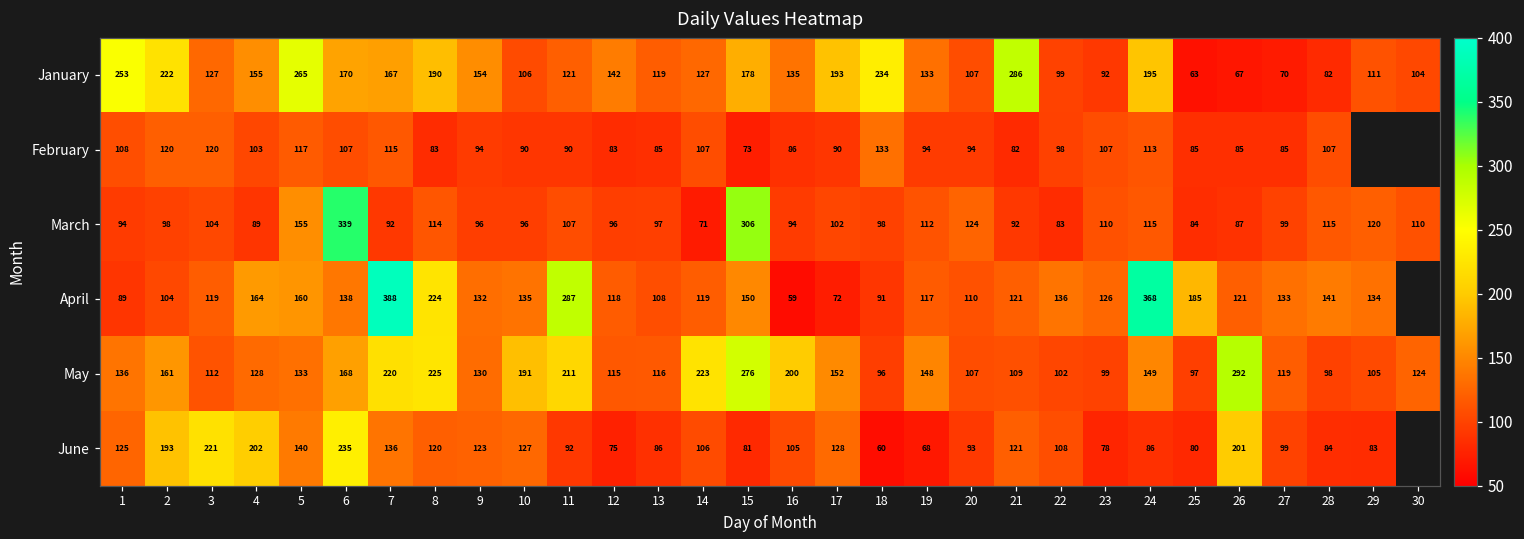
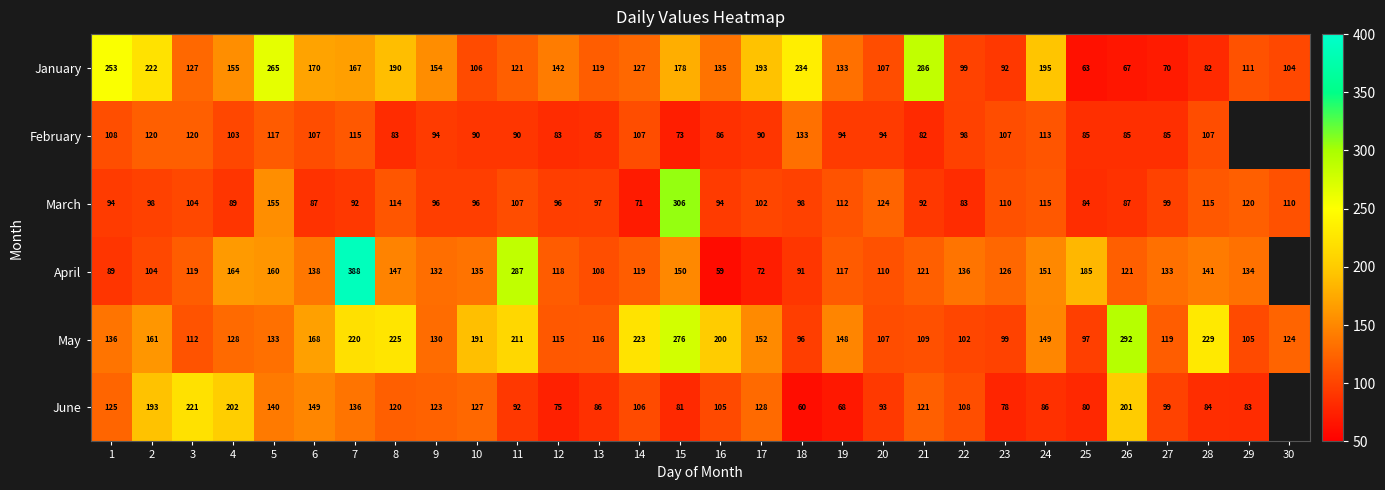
  {
    "January": {
      "1": 253,
      "2": 222,
      "3": 127,
      "4": 155,
      "5": 265,
      "6": 170,
      "7": 167,
      "8": 190,
      "9": 154,
      "10": 106,
      "11": 121,
      "12": 142,
      "13": 119,
      "14": 127,
      "15": 178,
      "16": 135,
      "17": 193,
      "18": 234,
      "19": 133,
      "20": 107,
      "21": 286,
      "22": 99,
      "23": 92,
      "24": 195,
      "25": 63,
      "26": 67,
      "27": 70,
      "28": 82,
      "29": 111,
      "30": 104
    },
    "February": {
      "1": 108,
      "2": 120,
      "3": 120,
      "4": 103,
      "5": 117,
      "6": 107,
      "7": 115,
      "8": 83,
      "9": 94,
      "10": 90,
      "11": 90,
      "12": 83,
      "13": 85,
      "14": 107,
      "15": 73,
      "16": 86,
      "17": 90,
      "18": 133,
      "19": 94,
      "20": 94,
      "21": 82,
      "22": 98,
      "23": 107,
      "24": 113,
      "25": 85,
      "26": 85,
      "27": 85,
      "28": 107
    },
    "March": {
      "1": 94,
      "2": 98,
      "3": 104,
      "4": 89,
      "5": 155,
-     "6": 339,
+     "6": 87,
      "7": 92,
      "8": 114,
      "9": 96,
      "10": 96,
      "11": 107,
      "12": 96,
      "13": 97,
      "14": 71,
      "15": 306,
      "16": 94,
      "17": 102,
      "18": 98,
      "19": 112,
      "20": 124,
      "21": 92,
      "22": 83,
      "23": 110,
      "24": 115,
      "25": 84,
      "26": 87,
      "27": 99,
      "28": 115,
      "29": 120,
      "30": 110
    },
    "April": {
      "1": 89,
      "2": 104,
      "3": 119,
      "4": 164,
      "5": 160,
      "6": 138,
      "7": 388,
-     "8": 224,
+     "8": 147,
      "9": 132,
      "10": 135,
      "11": 287,
      "12": 118,
      "13": 108,
      "14": 119,
      "15": 150,
      "16": 59,
      "17": 72,
      "18": 91,
      "19": 117,
      "20": 110,
      "21": 121,
      "22": 136,
      "23": 126,
-     "24": 368,
+     "24": 151,
      "25": 185,
      "26": 121,
      "27": 133,
      "28": 141,
      "29": 134
    },
    "May": {
      "1": 136,
      "2": 161,
      "3": 112,
      "4": 128,
      "5": 133,
      "6": 168,
      "7": 220,
      "8": 225,
      "9": 130,
      "10": 191,
      "11": 211,
      "12": 115,
      "13": 116,
      "14": 223,
      "15": 276,
      "16": 200,
      "17": 152,
      "18": 96,
      "19": 148,
      "20": 107,
      "21": 109,
      "22": 102,
      "23": 99,
      "24": 149,
      "25": 97,
      "26": 292,
      "27": 119,
-     "28": 98,
+     "28": 229,
      "29": 105,
      "30": 124
    },
    "June": {
      "1": 125,
      "2": 193,
      "3": 221,
      "4": 202,
      "5": 140,
-     "6": 235,
+     "6": 149,
      "7": 136,
      "8": 120,
      "9": 123,
      "10": 127,
      "11": 92,
      "12": 75,
      "13": 86,
      "14": 106,
      "15": 81,
      "16": 105,
      "17": 128,
      "18": 60,
      "19": 68,
      "20": 93,
      "21": 121,
      "22": 108,
      "23": 78,
      "24": 86,
      "25": 80,
      "26": 201,
      "27": 99,
      "28": 84,
      "29": 83
    }
  }
